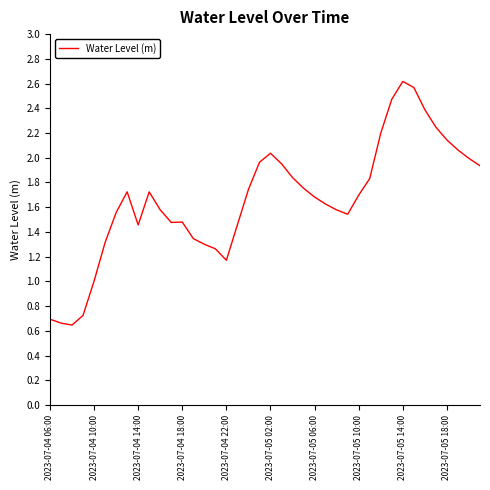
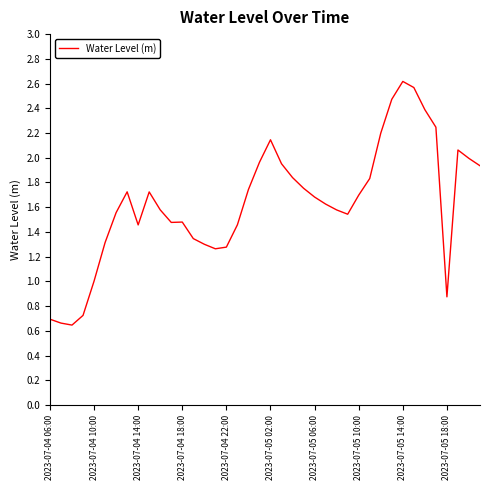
  {
    "2023-07-04 06:00": 0.69,
    "2023-07-04 10:00": 1.00,
    "2023-07-04 14:00": 1.46,
    "2023-07-04 18:00": 1.48,
-   "2023-07-04 22:00": 1.17,
-   "2023-07-05 02:00": 2.04,
+   "2023-07-04 22:00": 1.28,
+   "2023-07-05 02:00": 2.15,
    "2023-07-05 06:00": 1.68,
    "2023-07-05 10:00": 1.70,
    "2023-07-05 14:00": 2.62,
-   "2023-07-05 18:00": 2.14
+   "2023-07-05 18:00": 0.88
  }
